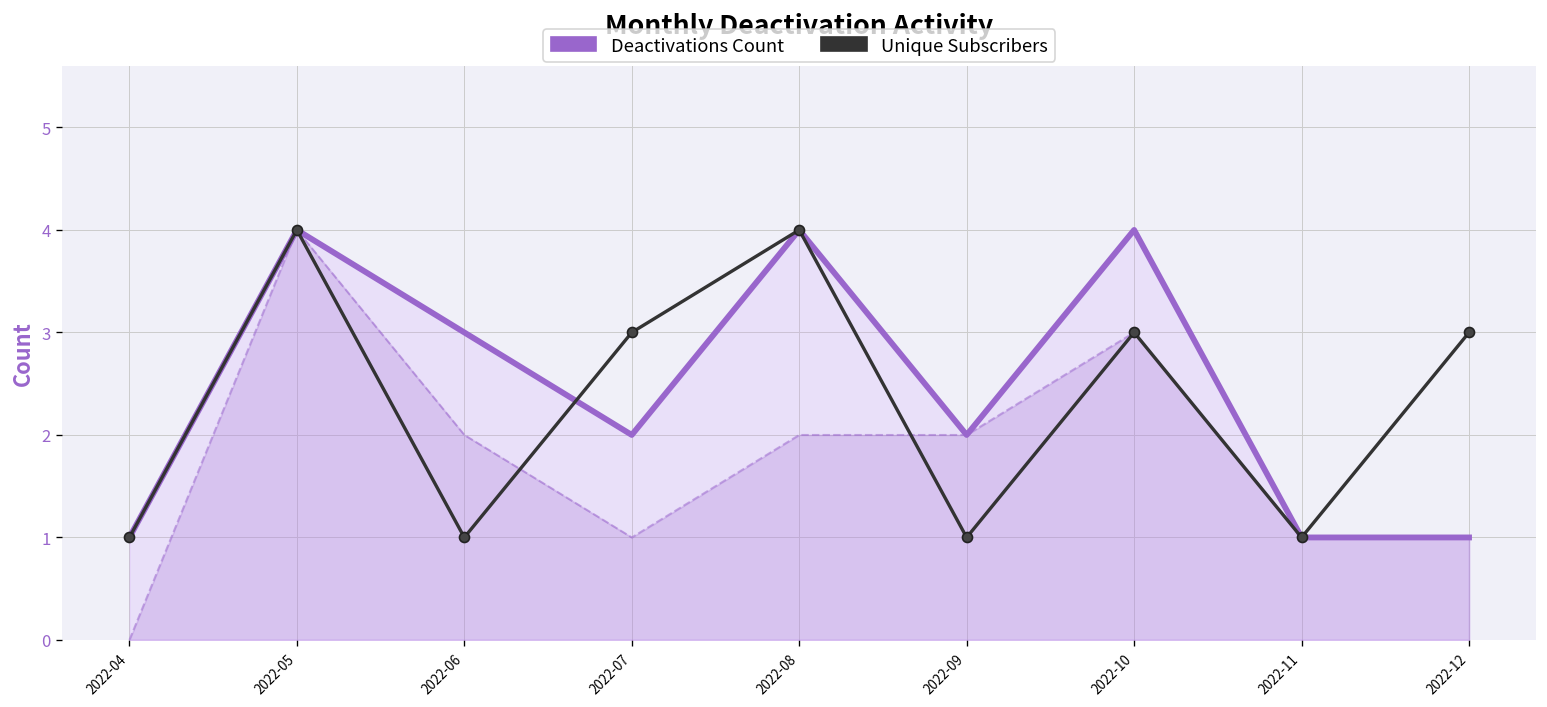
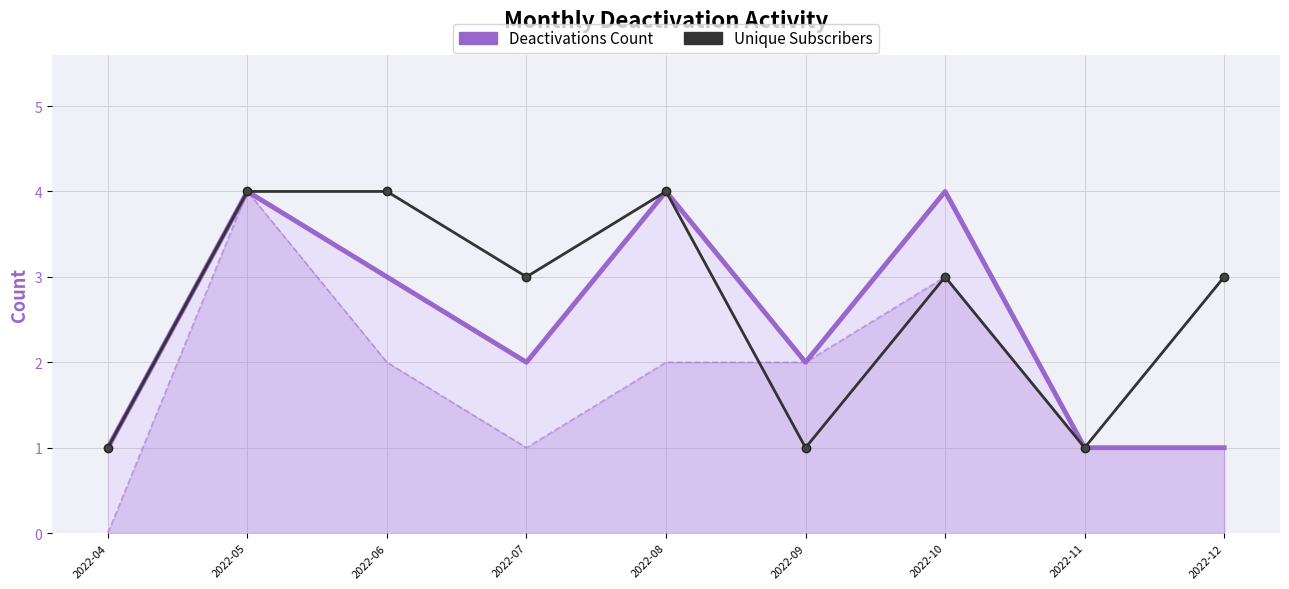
  {
    "Unique Subscribers": {
-     "2022-06": 1,
+     "2022-06": 4,
      "2022-07": 3,
      "2022-09": 1,
      "2022-12": 3
    }
  }
